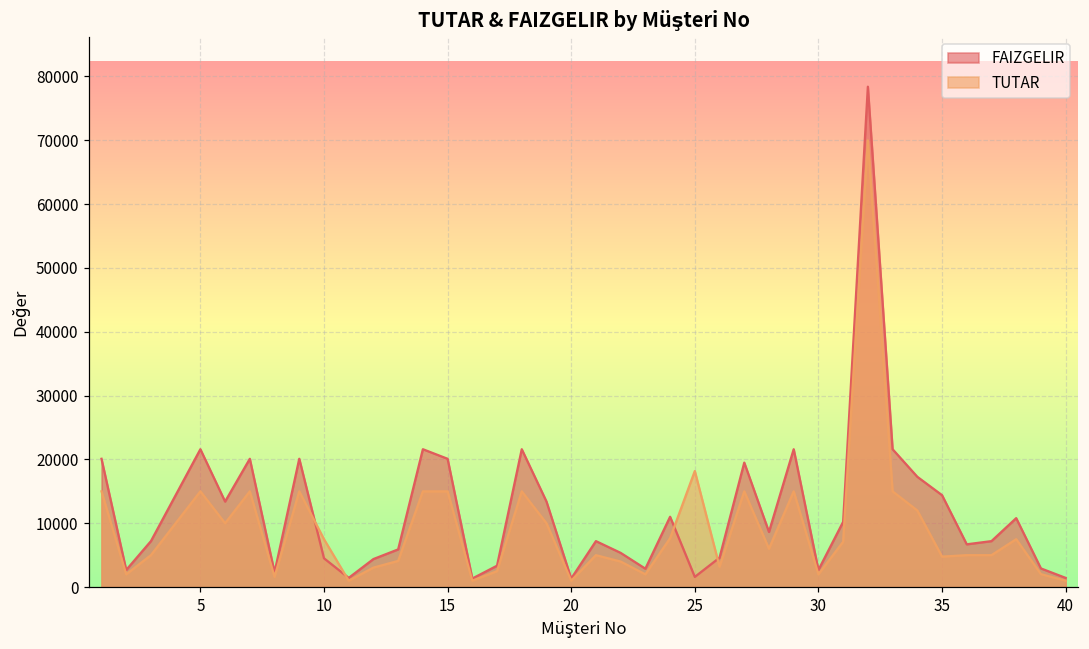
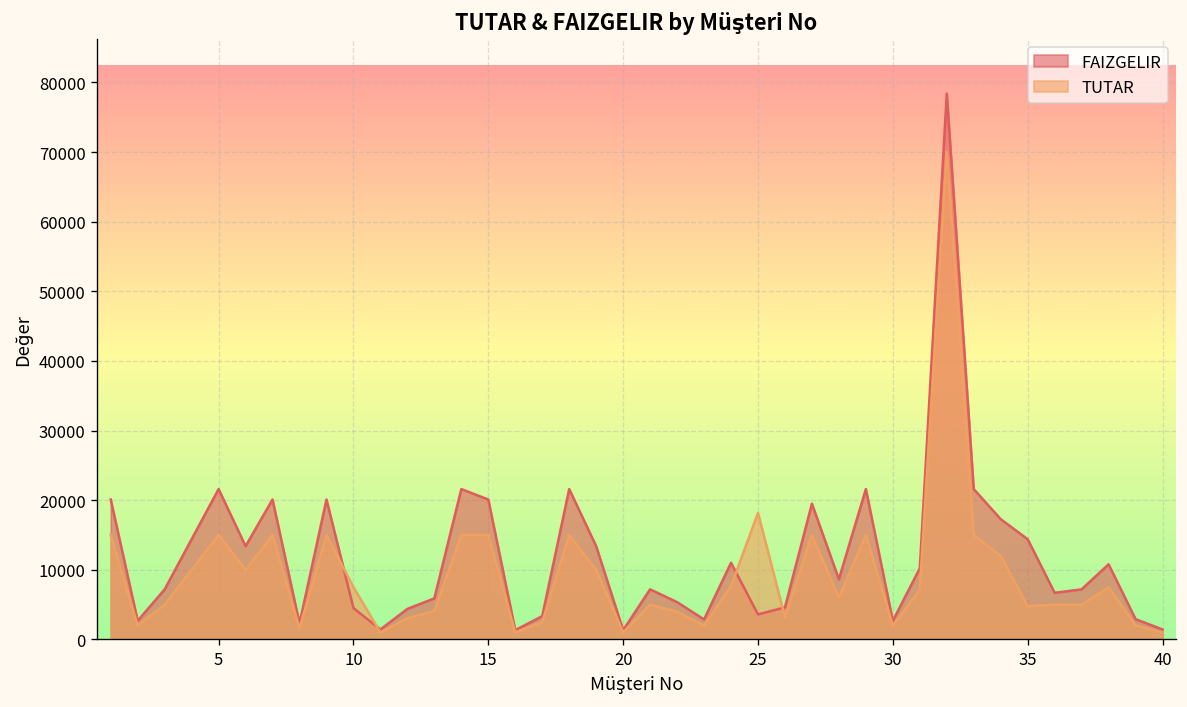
  {
    "FAIZGELIR": {
      "5": 22000,
      "10": 5000,
      "15": 20000,
-     "25": 2000,
+     "25": 4000,
      "30": 3000,
      "35": 14000
    },
    "TUTAR": {
      "5": 15000,
      "10": 8000,
      "15": 15000,
      "25": 18000,
      "30": 2000,
      "35": 5000
    }
  }
